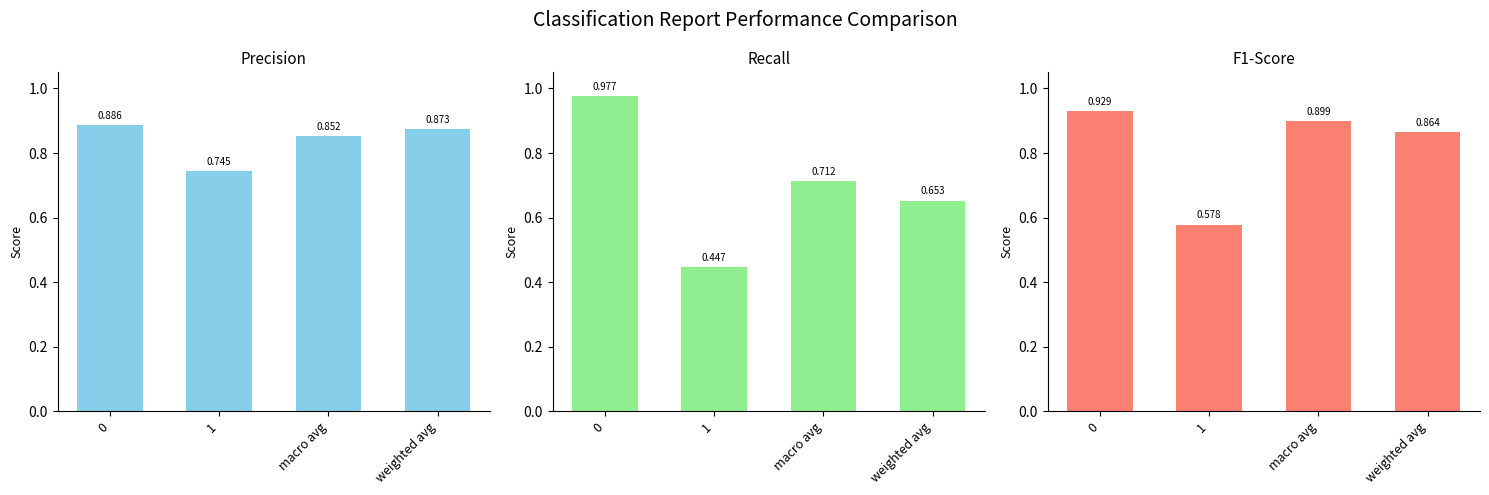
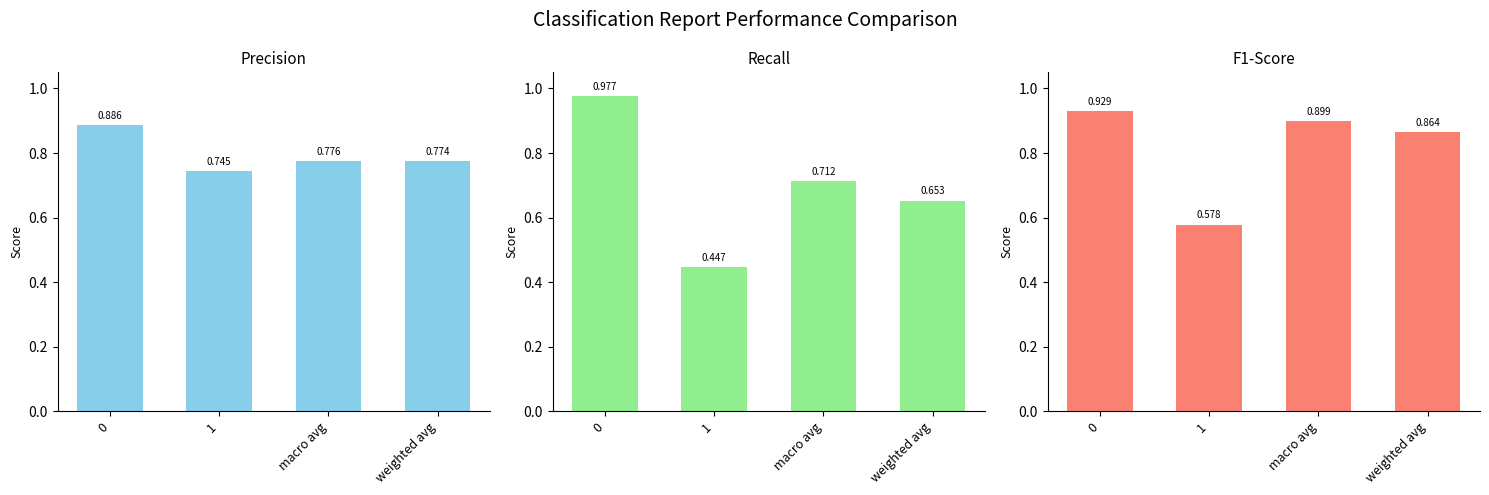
  {
    "Precision": {
      "0": 0.886,
      "1": 0.745,
-     "macro avg": 0.852,
-     "weighted avg": 0.873
+     "macro avg": 0.776,
+     "weighted avg": 0.774
    },
    "Recall": {
      "0": 0.977,
      "1": 0.447,
      "macro avg": 0.712,
      "weighted avg": 0.653
    },
    "F1-Score": {
      "0": 0.929,
      "1": 0.578,
      "macro avg": 0.899,
      "weighted avg": 0.864
    }
  }
